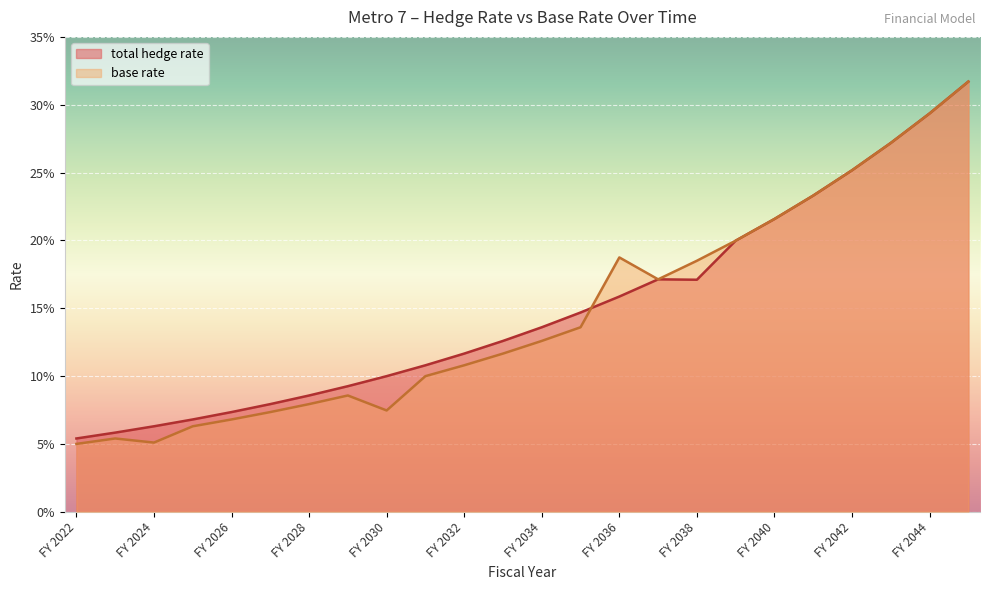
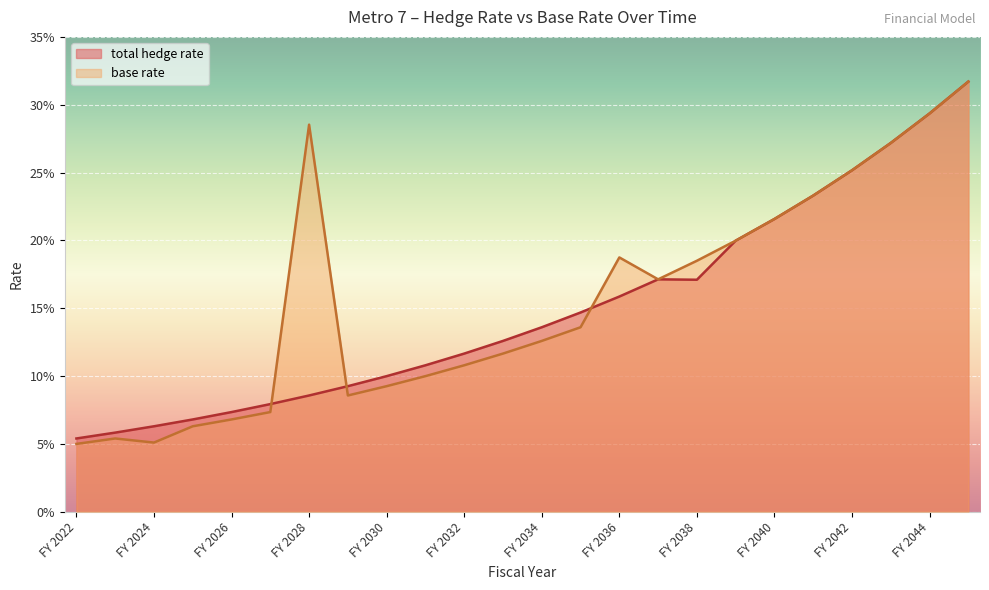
  {
    "total hedge rate": {
      "FY 2022": "5.4%",
      "FY 2024": "6.3%",
      "FY 2026": "7.3%",
      "FY 2028": "8.6%",
      "FY 2030": "10.0%",
      "FY 2032": "11.7%",
      "FY 2034": "13.6%",
      "FY 2036": "15.9%",
      "FY 2038": "17.1%"
    },
    "base rate": {
      "FY 2022": "5.0%",
      "FY 2024": "5.1%",
      "FY 2026": "6.8%",
-     "FY 2028": "7.9%",
-     "FY 2030": "7.5%",
+     "FY 2028": "28.5%",
+     "FY 2030": "9.3%",
      "FY 2032": "10.8%",
      "FY 2034": "12.6%",
      "FY 2036": "18.7%",
      "FY 2038": "18.5%"
    }
  }
